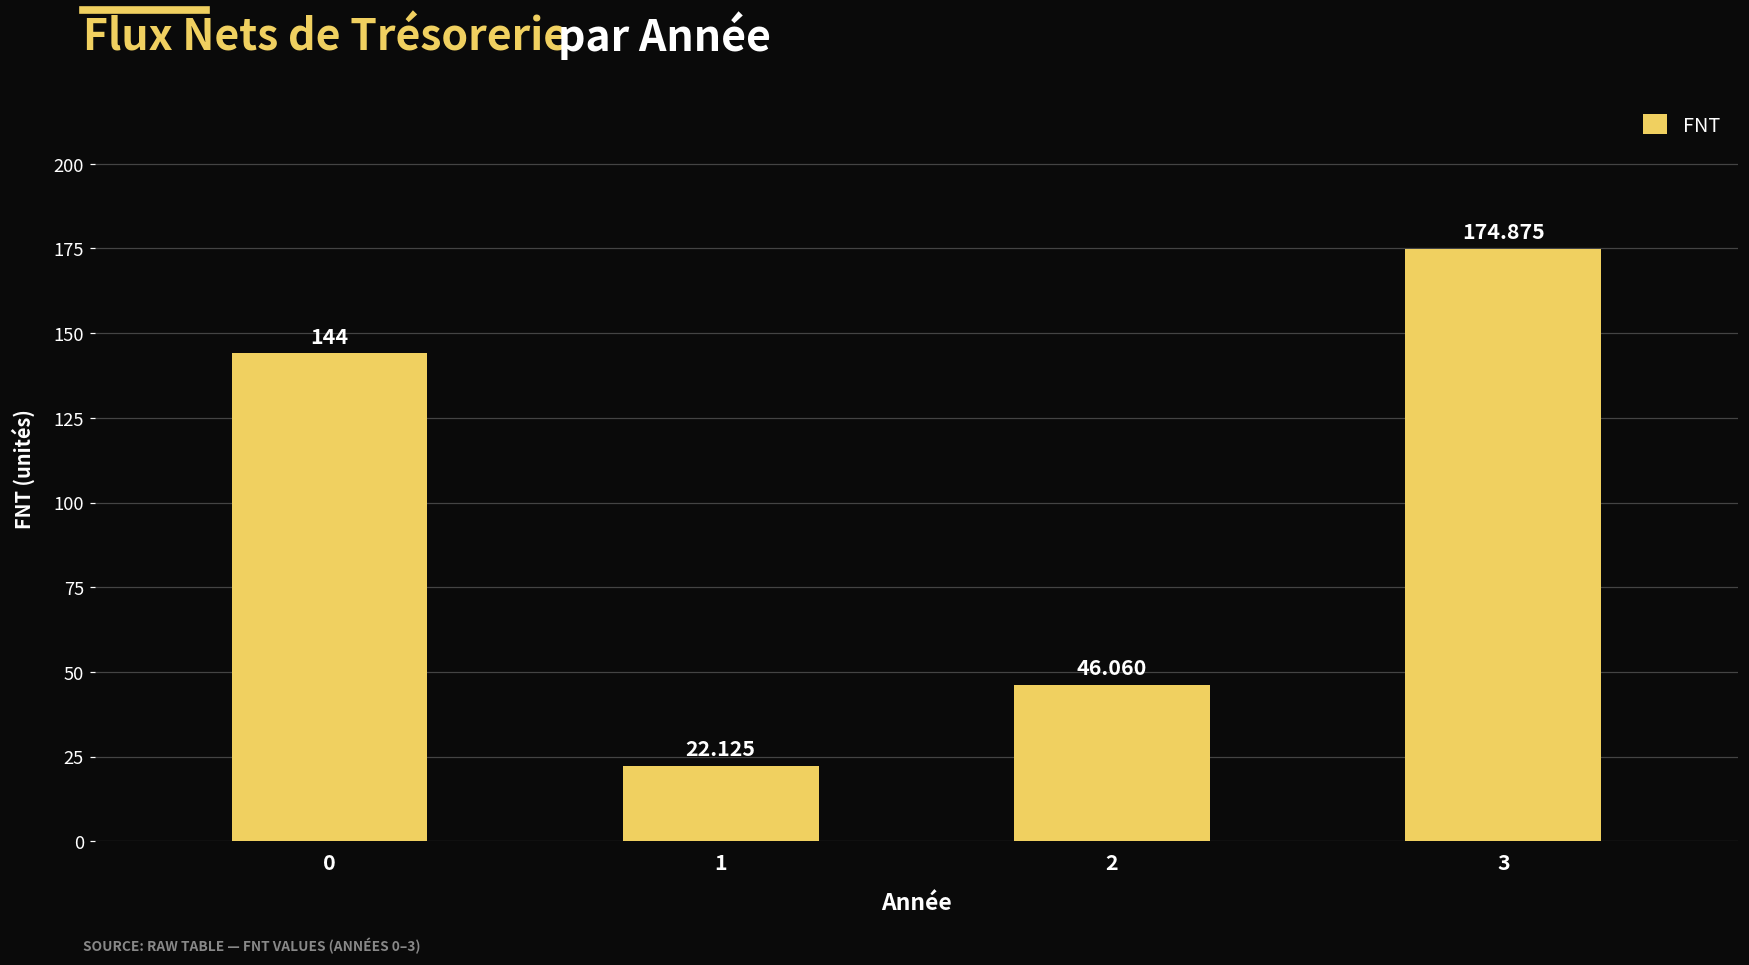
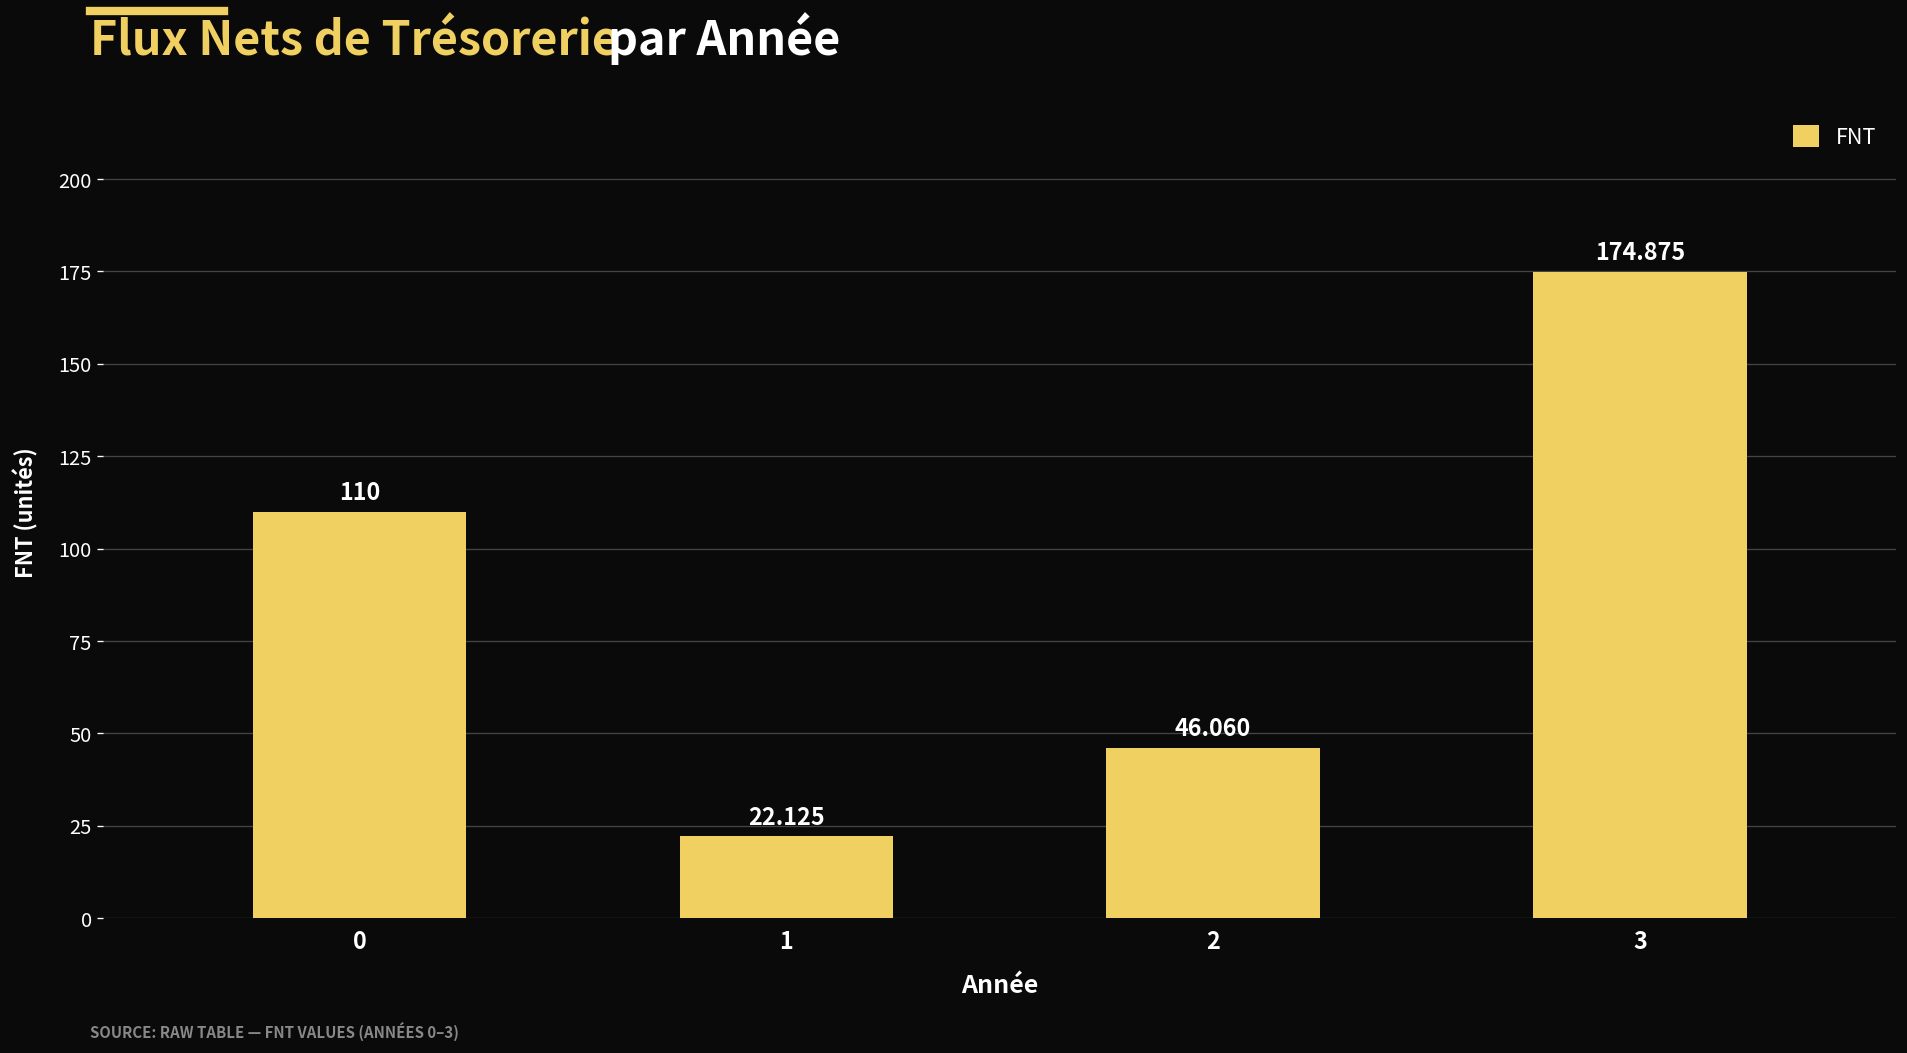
  {
-   "0": 144,
+   "0": 110,
    "1": 22.125,
    "2": 46.060,
    "3": 174.875
  }
